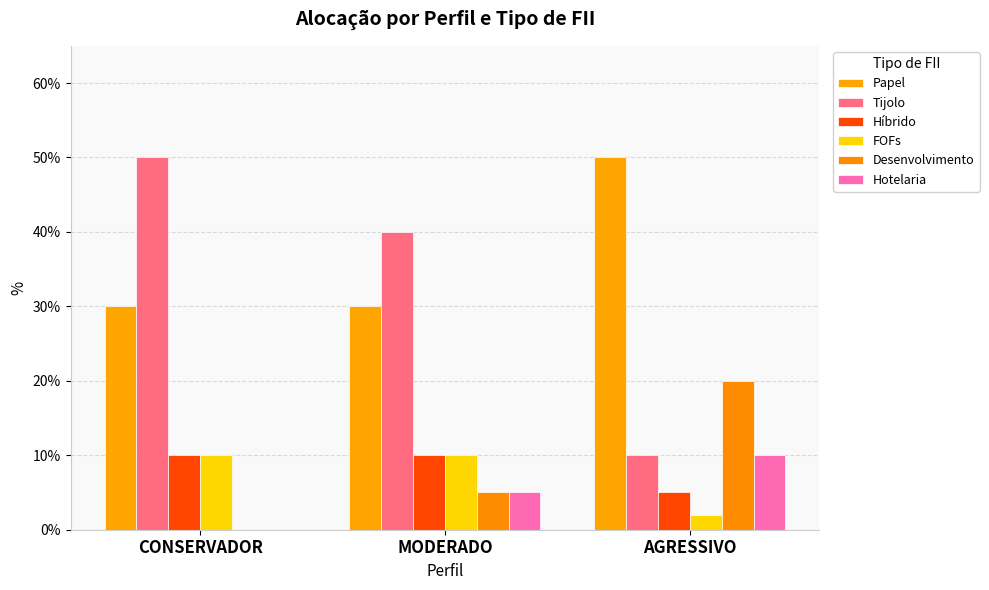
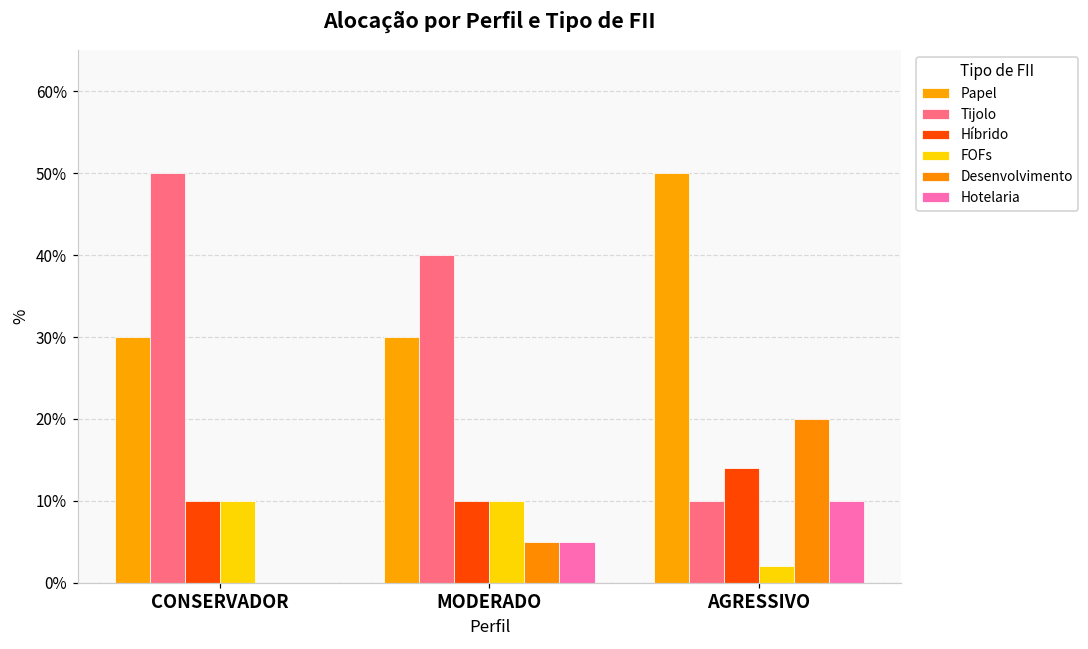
  {
    "Híbrido": {
      "CONSERVADOR": "10%",
      "MODERADO": "10%",
-     "AGRESSIVO": "5%"
+     "AGRESSIVO": "14%"
    }
  }
